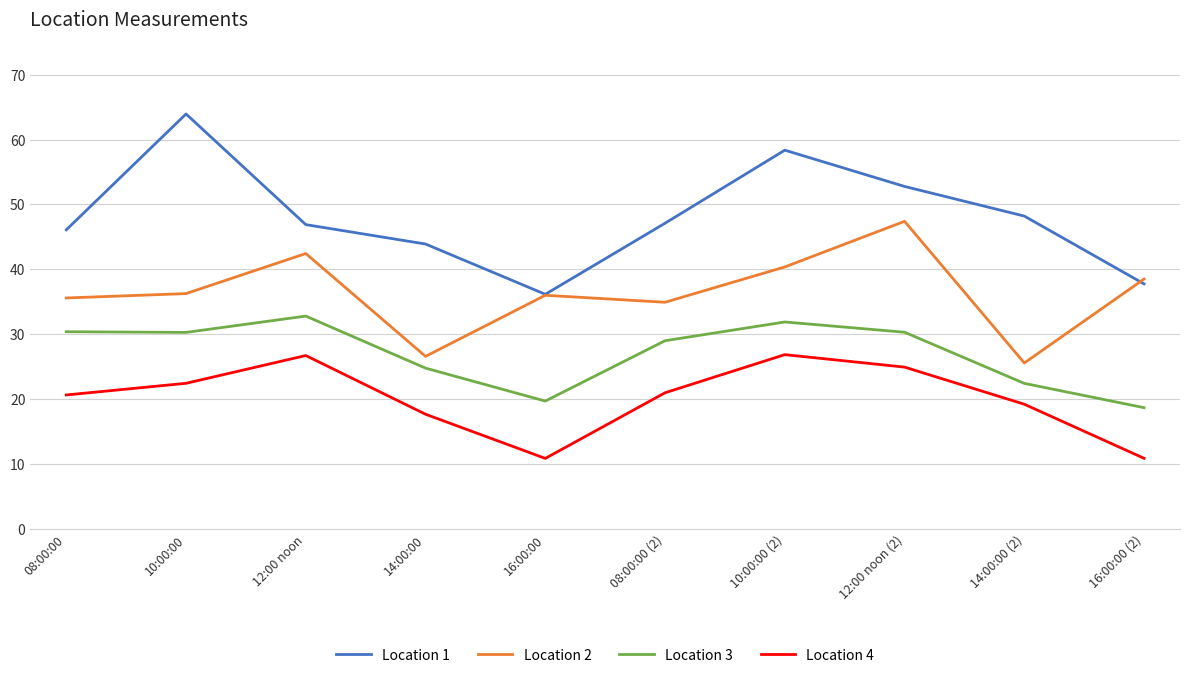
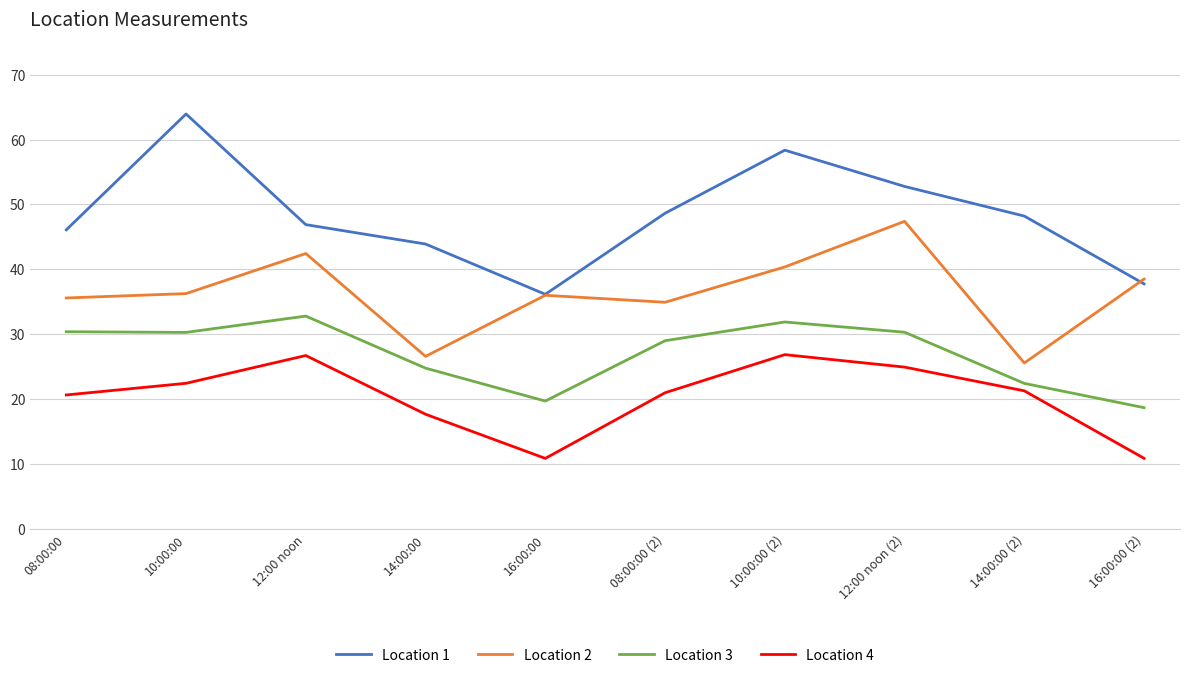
  {
    "Location 1": {
      "08:00:00": 46,
      "10:00:00": 64,
      "12:00 noon": 47,
      "14:00:00": 44,
-     "08:00:00 (2)": 47,
+     "08:00:00 (2)": 49,
      "10:00:00 (2)": 58,
      "12:00 noon (2)": 53,
      "14:00:00 (2)": 48,
      "16:00:00 (2)": 38
    },
    "Location 2": {
      "08:00:00": 36,
      "10:00:00": 36,
      "12:00 noon": 42,
      "14:00:00": 27,
      "08:00:00 (2)": 35,
      "10:00:00 (2)": 40,
      "12:00 noon (2)": 47,
      "14:00:00 (2)": 26,
      "16:00:00 (2)": 39
    },
    "Location 3": {
      "08:00:00": 30,
      "10:00:00": 30,
      "12:00 noon": 33,
      "14:00:00": 25,
      "16:00:00": 20,
      "08:00:00 (2)": 29,
      "10:00:00 (2)": 32,
      "12:00 noon (2)": 30,
      "14:00:00 (2)": 22,
      "16:00:00 (2)": 19
    },
    "Location 4": {
      "08:00:00": 21,
      "10:00:00": 22,
      "12:00 noon": 27,
      "14:00:00": 18,
      "16:00:00": 11,
      "08:00:00 (2)": 21,
      "10:00:00 (2)": 27,
      "12:00 noon (2)": 25,
-     "14:00:00 (2)": 19,
+     "14:00:00 (2)": 21,
      "16:00:00 (2)": 11
    }
  }
